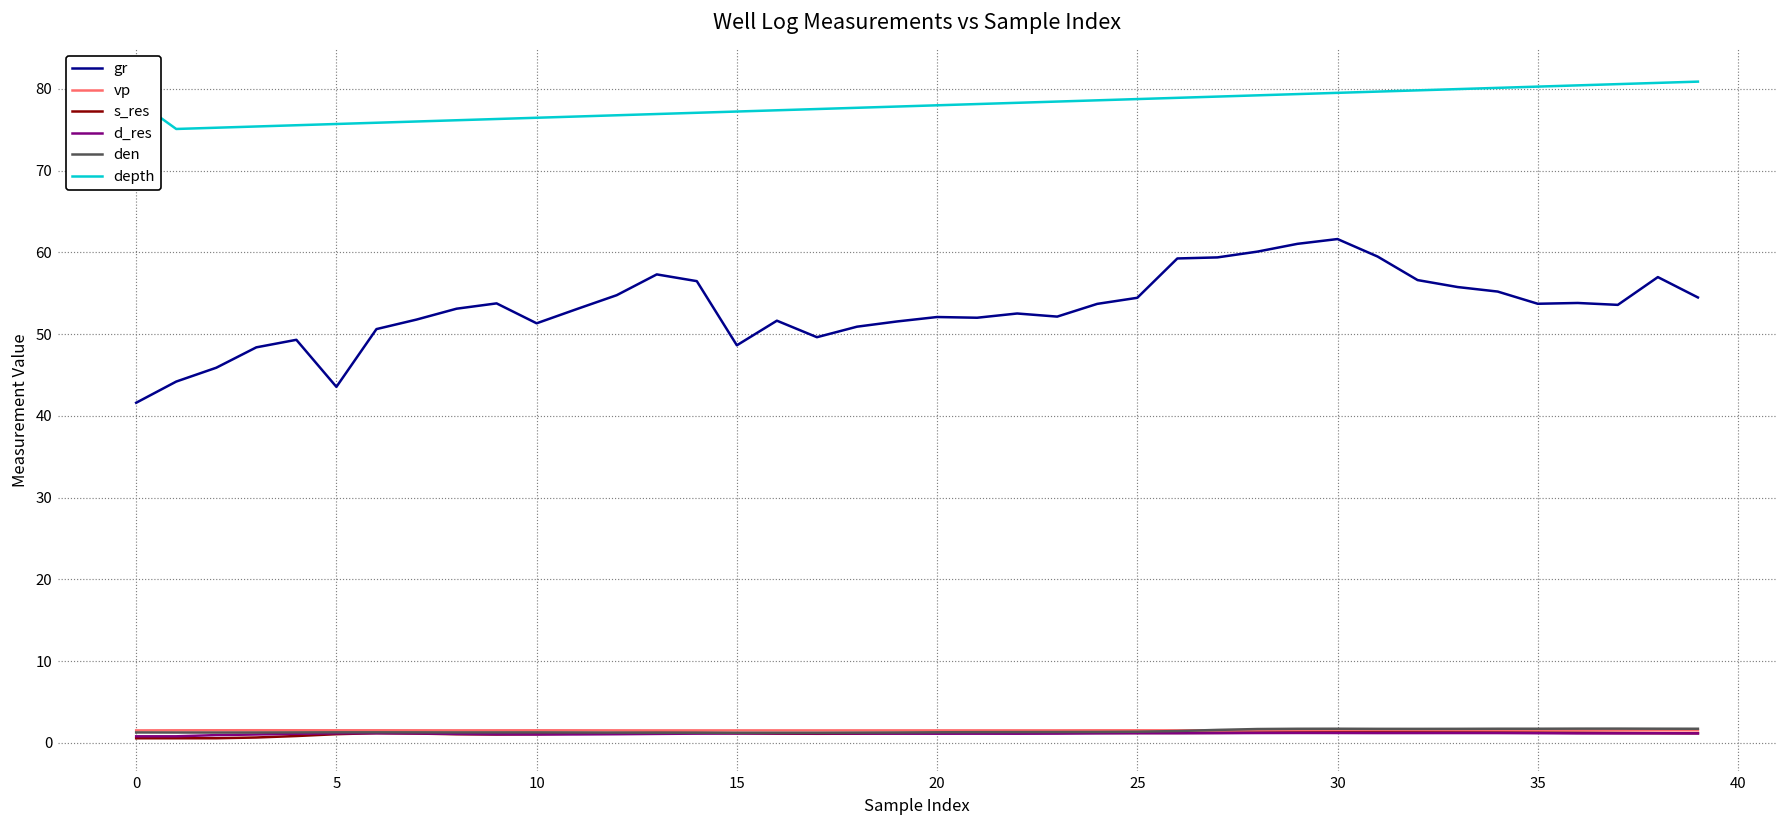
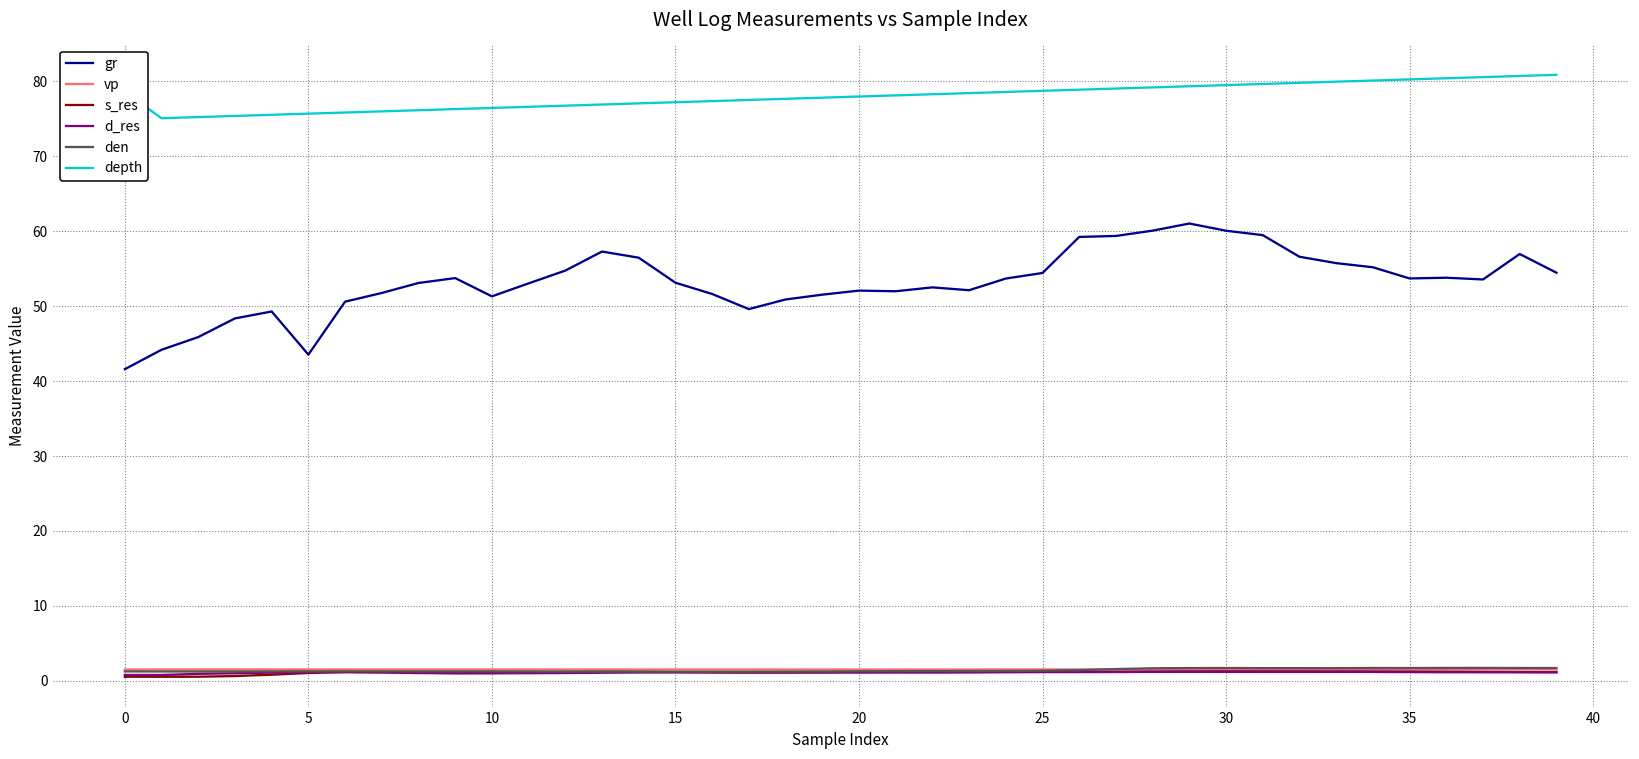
  {
    "gr": {
      "0": 42,
      "5": 44,
      "10": 51,
-     "15": 49,
+     "15": 53,
      "20": 52,
      "25": 54,
-     "30": 62,
+     "30": 60,
      "35": 54
    },
    "depth": {
      "5": 76,
      "10": 76,
      "15": 77,
      "20": 78,
      "25": 79,
      "30": 80,
      "35": 80
    }
  }
